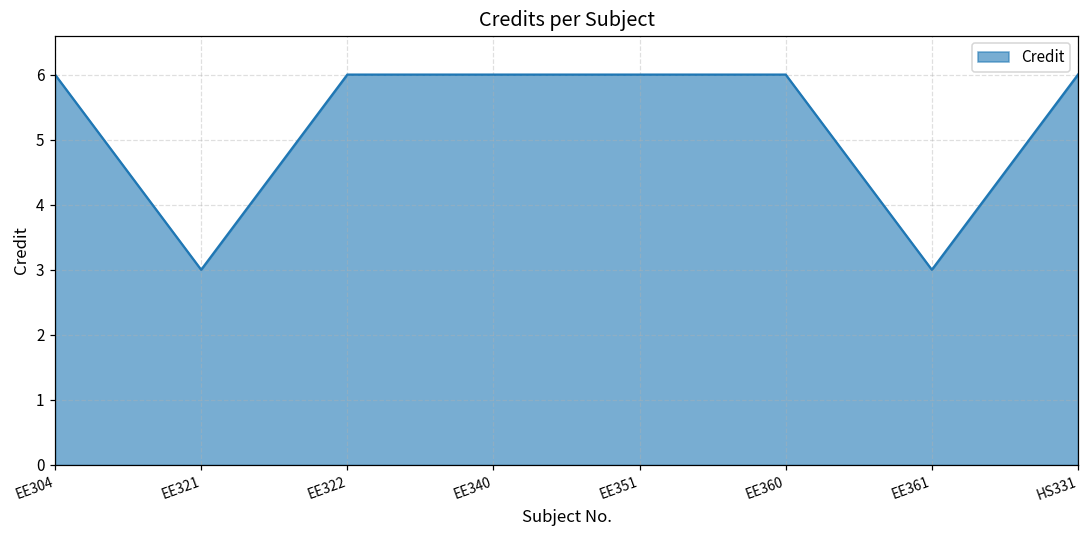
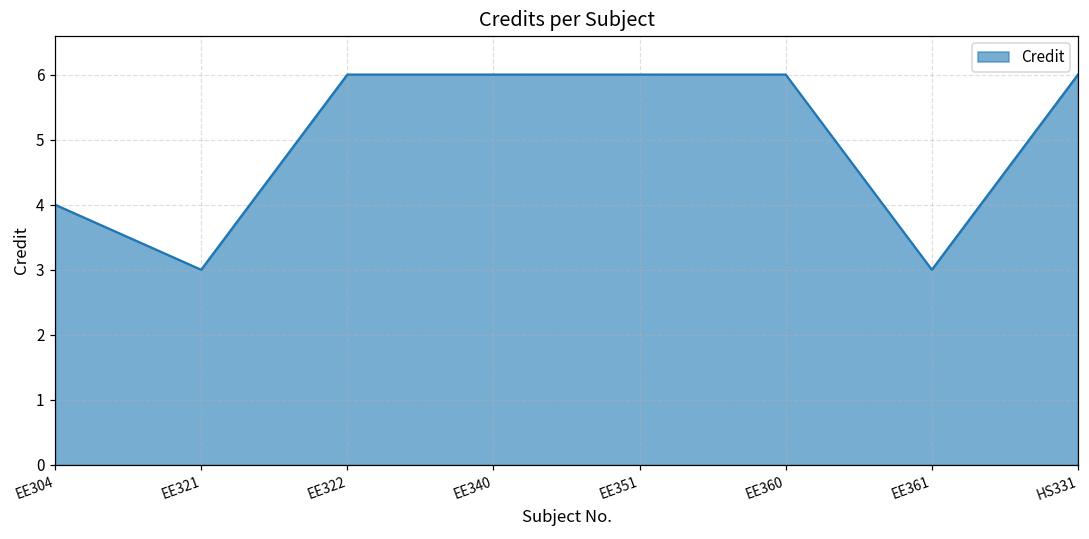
  {
-   "EE304": 6,
+   "EE304": 4,
    "EE321": 3,
    "EE322": 6,
    "EE340": 6,
    "EE351": 6,
    "EE360": 6,
    "EE361": 3,
    "HS331": 6
  }
